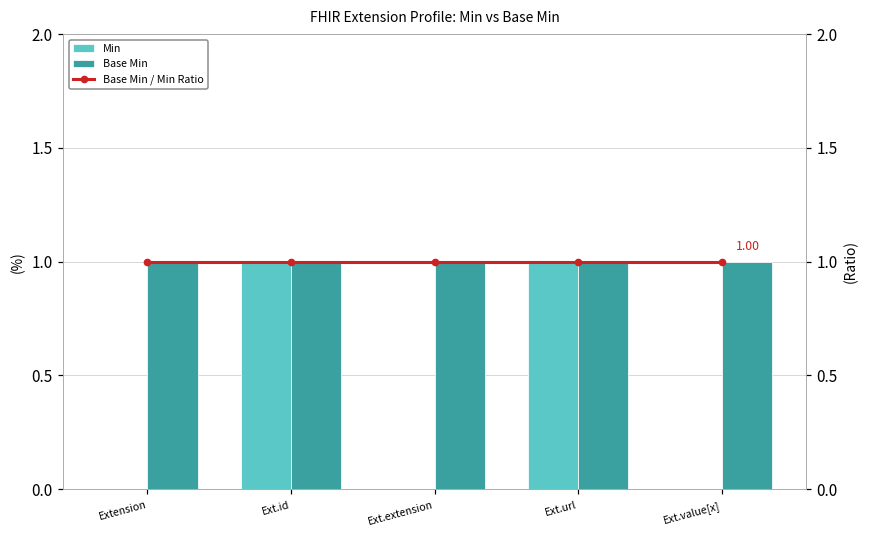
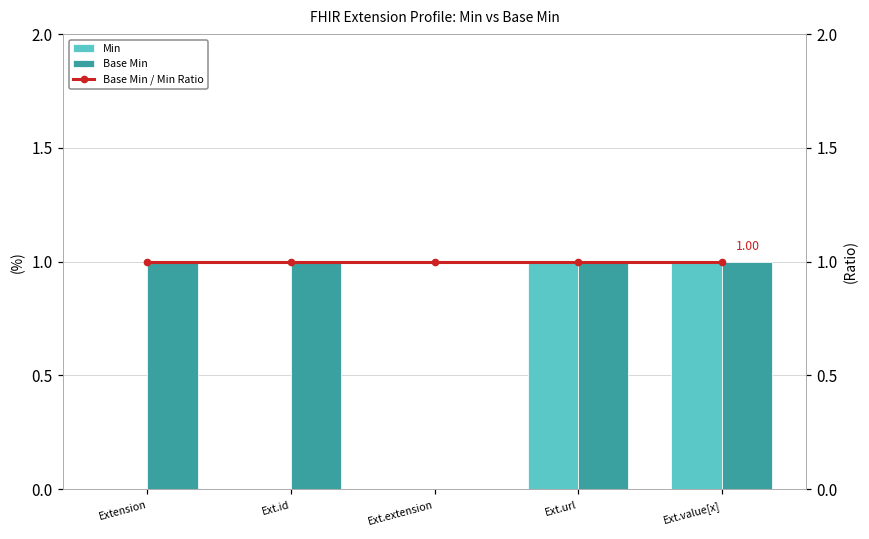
  {
    "Min": {
      "Extension": 0,
-     "Ext.id": 1,
+     "Ext.id": 0,
      "Ext.extension": 0,
      "Ext.url": 1,
-     "Ext.value[x]": 0
+     "Ext.value[x]": 1
    },
    "Base Min": {
      "Extension": 1,
      "Ext.id": 1,
-     "Ext.extension": 1,
+     "Ext.extension": 0,
      "Ext.url": 1
    },
    "Base Min / Min Ratio": {
      "Extension": 1.00,
      "Ext.id": 1.00,
      "Ext.extension": 1.00,
      "Ext.url": 1.00
    }
  }
